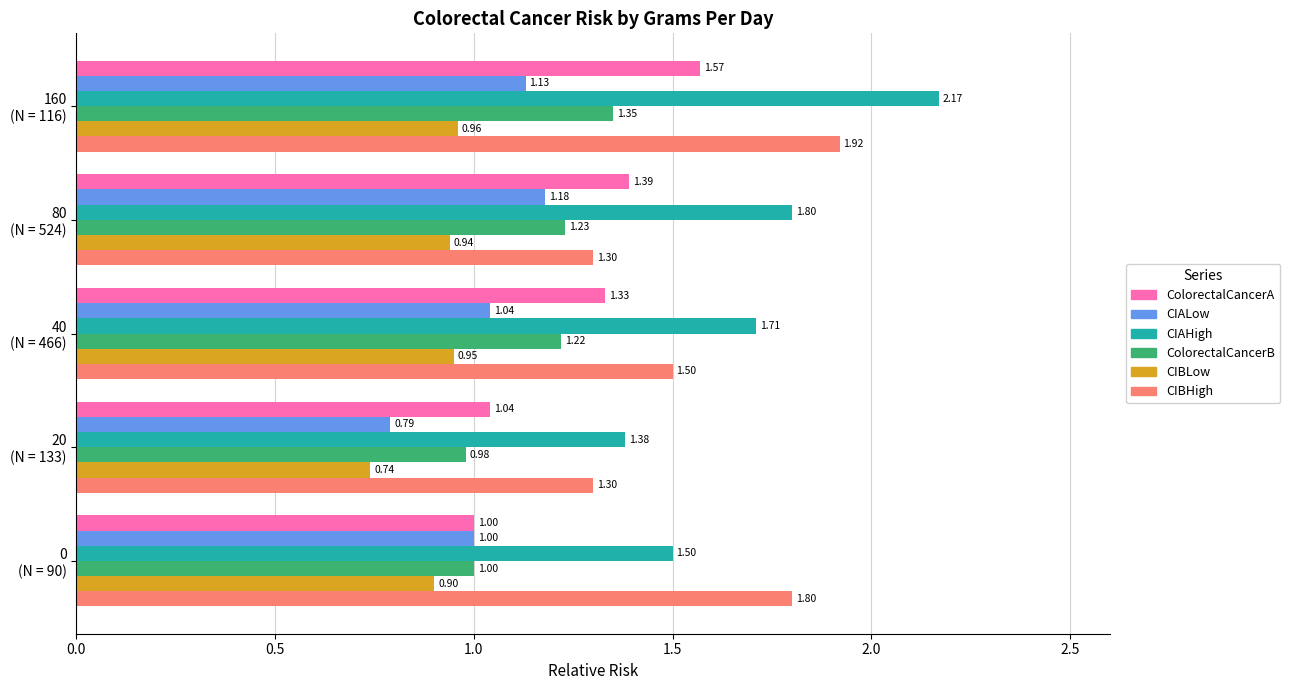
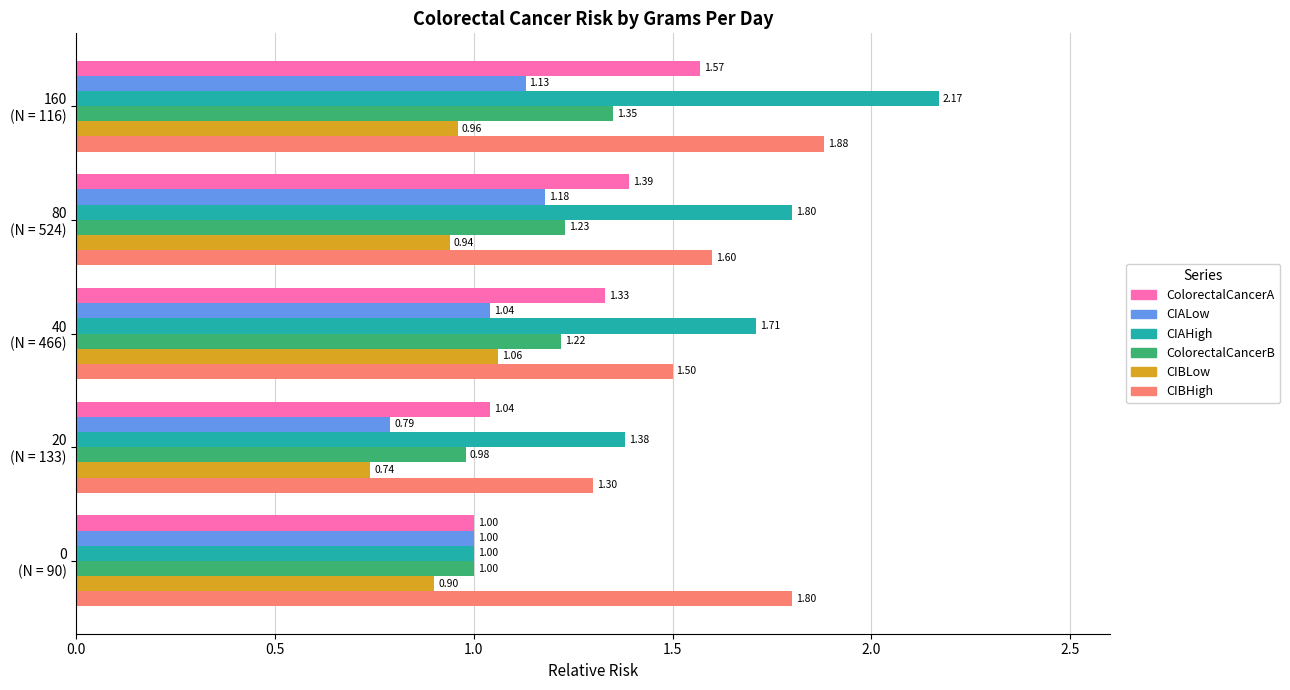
  {
    "ColorectalCancerA": {
      "160 (N = 116)": 1.57,
      "80 (N = 524)": 1.39,
      "40 (N = 466)": 1.33,
      "20 (N = 133)": 1.04,
      "0 (N = 90)": 1.00
    },
    "CIALow": {
      "160 (N = 116)": 1.13,
      "80 (N = 524)": 1.18,
      "40 (N = 466)": 1.04,
      "20 (N = 133)": 0.79,
      "0 (N = 90)": 1.00
    },
    "CIAHigh": {
      "160 (N = 116)": 2.17,
      "80 (N = 524)": 1.80,
      "40 (N = 466)": 1.71,
      "20 (N = 133)": 1.38,
-     "0 (N = 90)": 1.50
+     "0 (N = 90)": 1.00
    },
    "ColorectalCancerB": {
      "160 (N = 116)": 1.35,
      "80 (N = 524)": 1.23,
      "40 (N = 466)": 1.22,
      "20 (N = 133)": 0.98,
      "0 (N = 90)": 1.00
    },
    "CIBLow": {
      "160 (N = 116)": 0.96,
      "80 (N = 524)": 0.94,
-     "40 (N = 466)": 0.95,
+     "40 (N = 466)": 1.06,
      "20 (N = 133)": 0.74,
      "0 (N = 90)": 0.90
    },
    "CIBHigh": {
-     "160 (N = 116)": 1.92,
-     "80 (N = 524)": 1.30,
+     "160 (N = 116)": 1.88,
+     "80 (N = 524)": 1.60,
      "40 (N = 466)": 1.50,
      "20 (N = 133)": 1.30,
      "0 (N = 90)": 1.80
    }
  }
